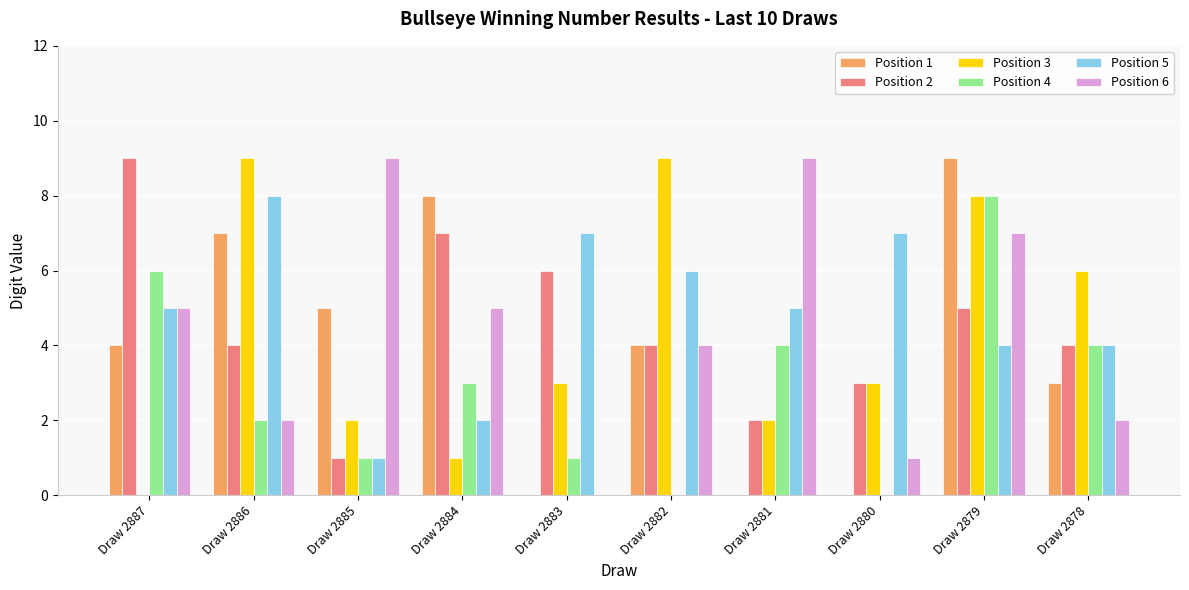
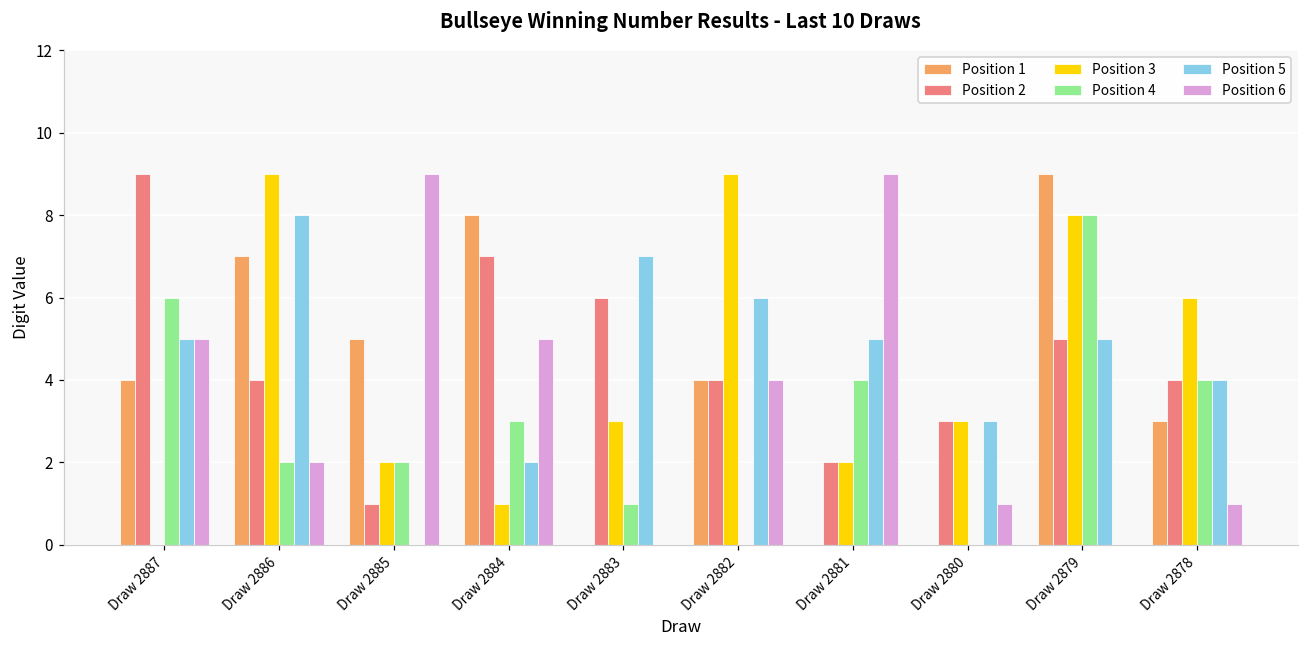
  {
    "Position 3": {
      "Draw 2887": 0,
      "Draw 2886": 9,
      "Draw 2885": 2,
      "Draw 2884": 1,
      "Draw 2883": 3,
      "Draw 2882": 9,
      "Draw 2881": 2,
      "Draw 2880": 3,
      "Draw 2879": 8,
      "Draw 2878": 6
    },
    "Position 4": {
      "Draw 2887": 6,
      "Draw 2886": 2,
-     "Draw 2885": 1,
+     "Draw 2885": 2,
      "Draw 2884": 3,
      "Draw 2883": 1,
      "Draw 2882": 0,
      "Draw 2881": 4,
      "Draw 2880": 0,
      "Draw 2879": 8,
      "Draw 2878": 4
    },
    "Position 5": {
      "Draw 2887": 5,
      "Draw 2886": 8,
-     "Draw 2885": 1,
+     "Draw 2885": 0,
      "Draw 2884": 2,
      "Draw 2883": 7,
      "Draw 2882": 6,
      "Draw 2881": 5,
-     "Draw 2880": 7,
-     "Draw 2879": 4,
+     "Draw 2880": 3,
+     "Draw 2879": 5,
      "Draw 2878": 4
    },
    "Position 6": {
      "Draw 2887": 5,
      "Draw 2886": 2,
      "Draw 2885": 9,
      "Draw 2884": 5,
      "Draw 2883": 0,
      "Draw 2882": 4,
      "Draw 2881": 9,
      "Draw 2880": 1,
-     "Draw 2879": 7,
-     "Draw 2878": 2
+     "Draw 2879": 0,
+     "Draw 2878": 1
    }
  }
